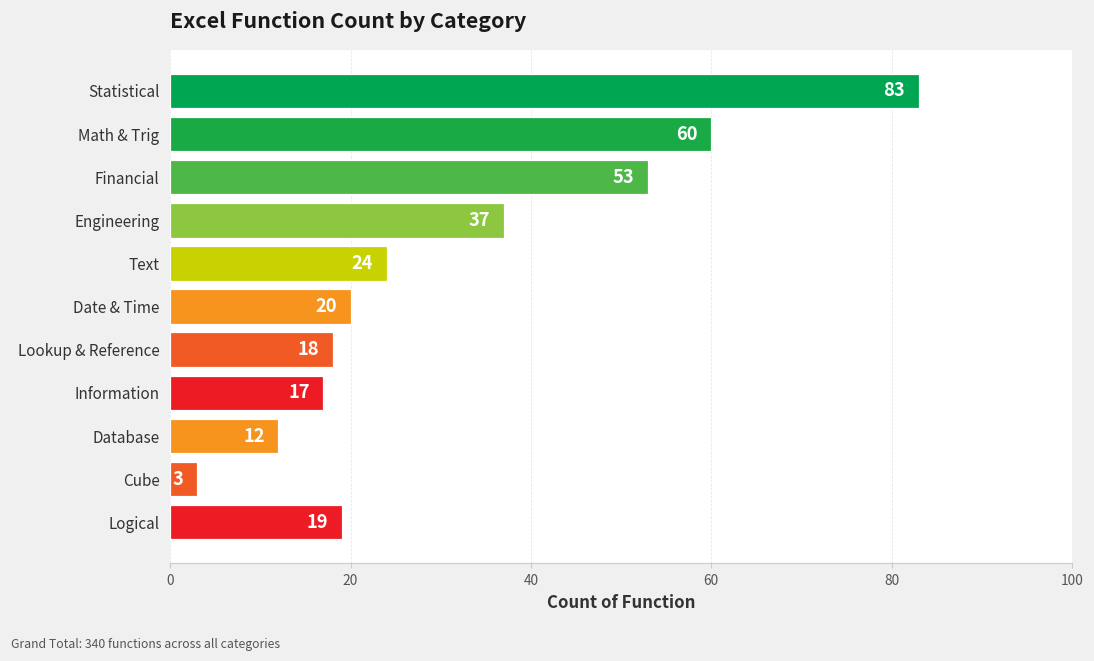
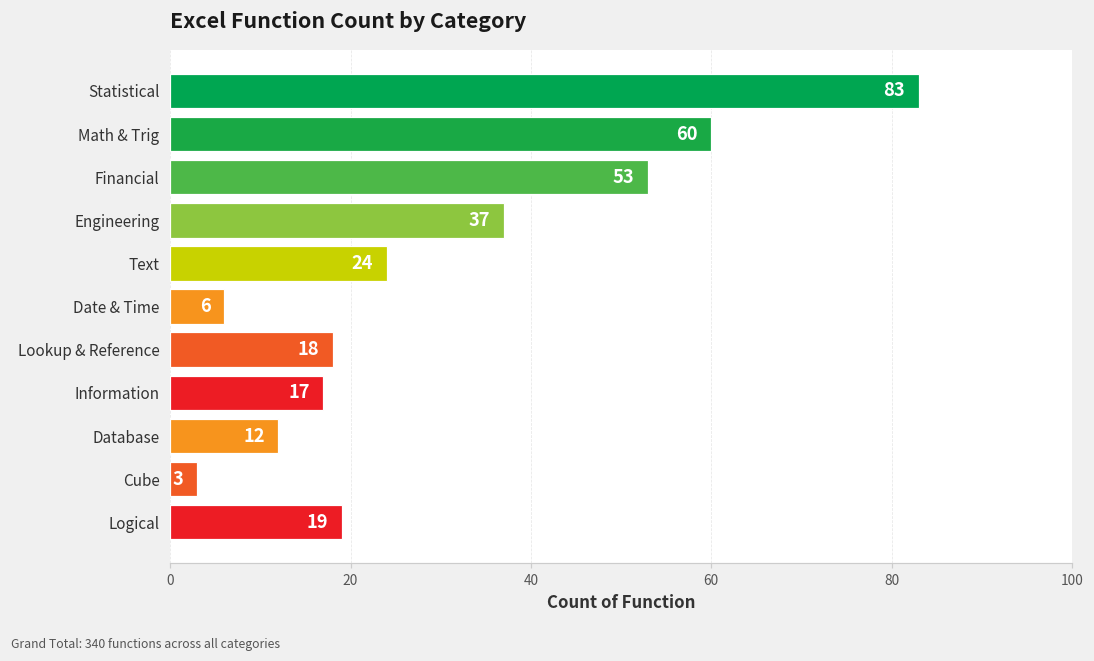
  {
    "Statistical": 83,
    "Math & Trig": 60,
    "Financial": 53,
    "Engineering": 37,
    "Text": 24,
-   "Date & Time": 20,
+   "Date & Time": 6,
    "Lookup & Reference": 18,
    "Information": 17,
    "Database": 12,
    "Cube": 3,
    "Logical": 19
  }
